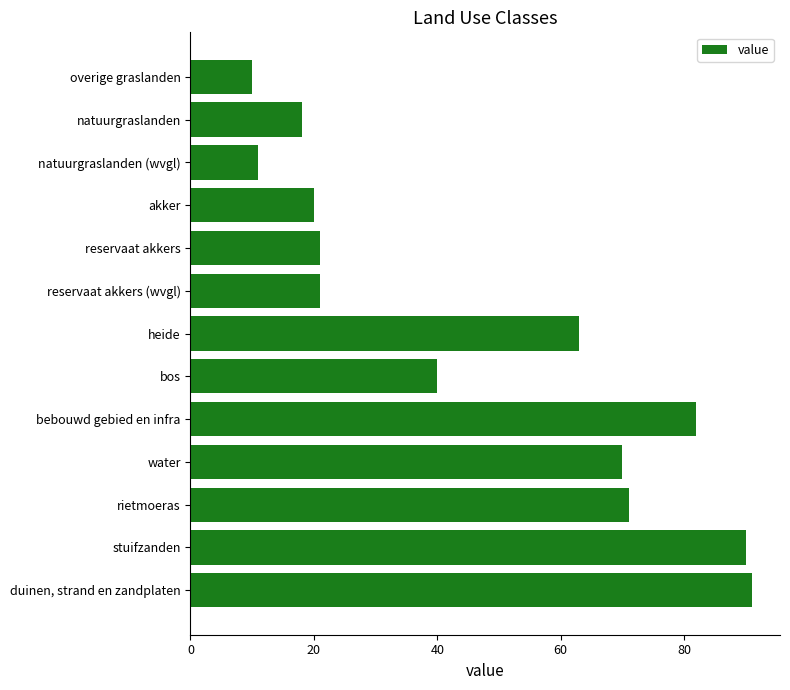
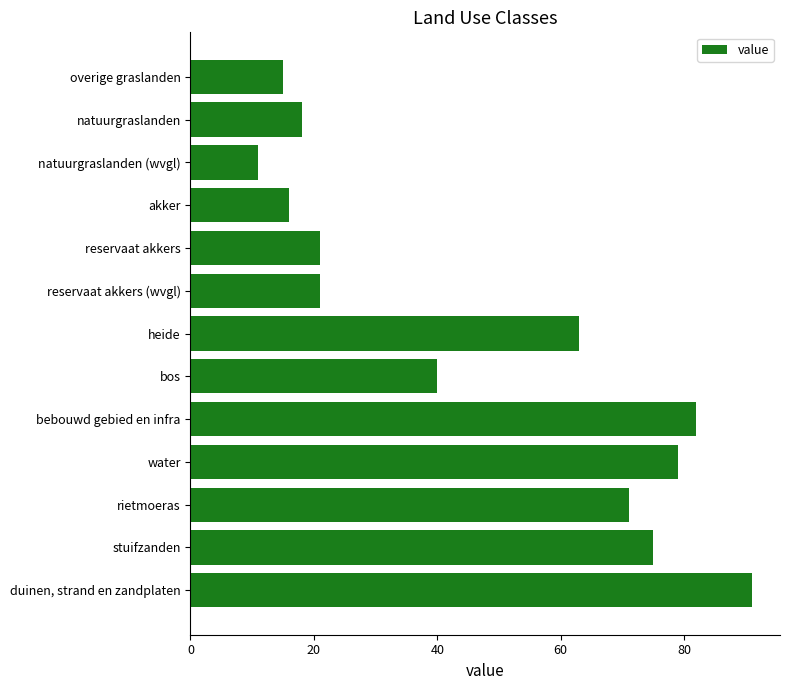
  {
-   "overige graslanden": 10,
+   "overige graslanden": 15,
    "natuurgraslanden": 18,
    "natuurgraslanden (wvgl)": 11,
-   "akker": 20,
+   "akker": 16,
    "reservaat akkers": 21,
    "reservaat akkers (wvgl)": 21,
    "heide": 63,
    "bos": 40,
    "bebouwd gebied en infra": 82,
-   "water": 70,
+   "water": 79,
    "rietmoeras": 71,
-   "stuifzanden": 90,
+   "stuifzanden": 75,
    "duinen, strand en zandplaten": 91
  }
